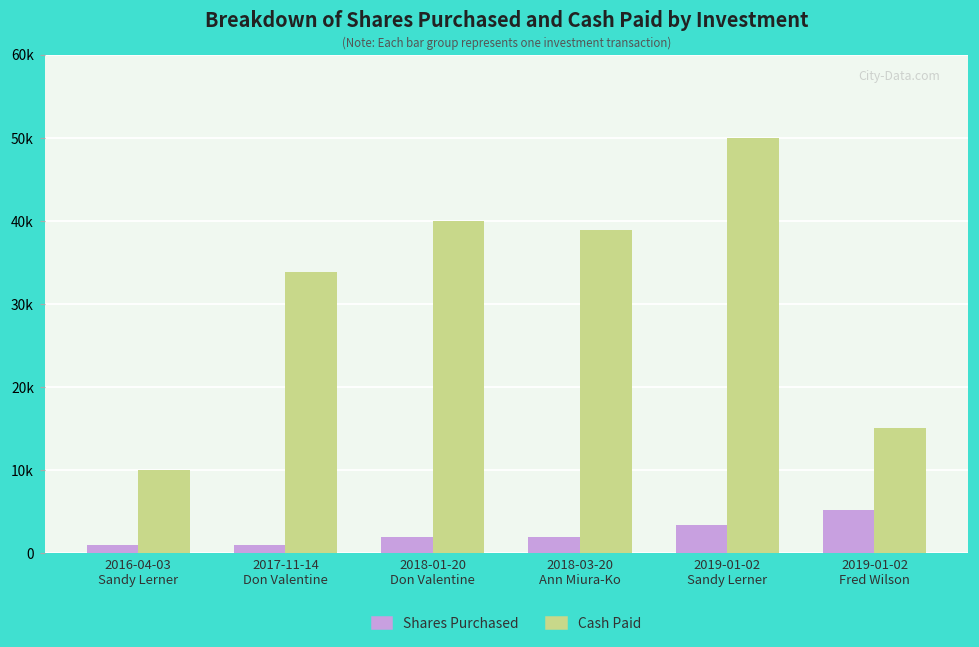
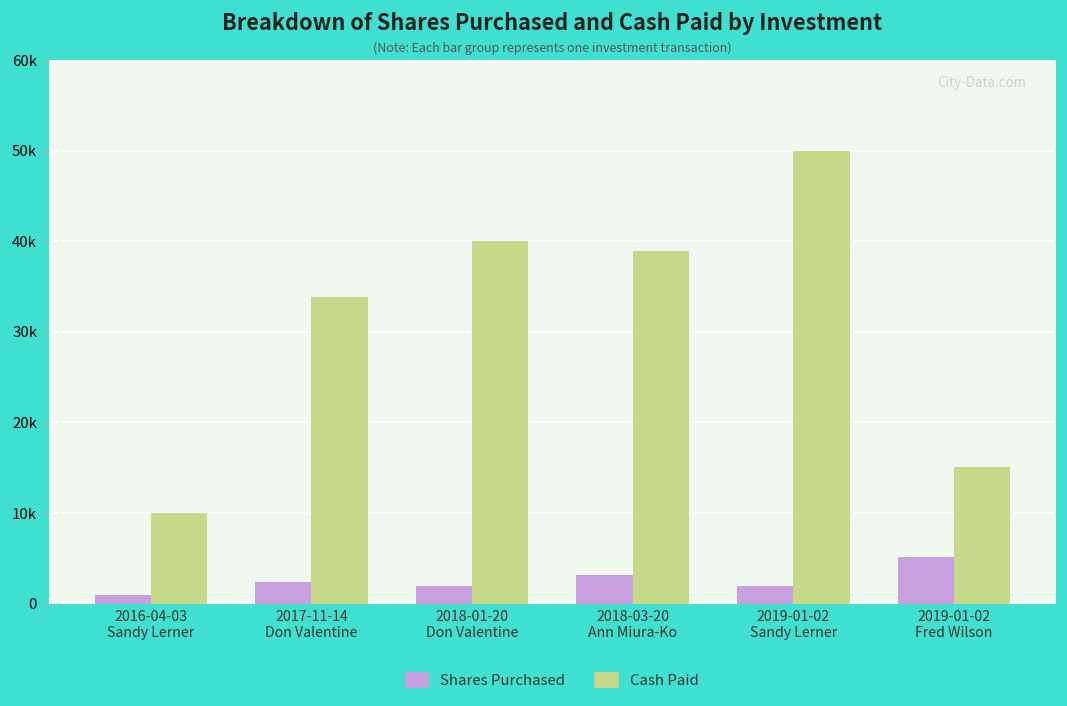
  {
    "Shares Purchased": {
      "2016-04-03 Sandy Lerner": 1000,
-     "2017-11-14 Don Valentine": 1000,
+     "2017-11-14 Don Valentine": 2000,
      "2018-01-20 Don Valentine": 2000,
-     "2018-03-20 Ann Miura-Ko": 2000,
-     "2019-01-02 Sandy Lerner": 3000,
+     "2018-03-20 Ann Miura-Ko": 3000,
+     "2019-01-02 Sandy Lerner": 2000,
      "2019-01-02 Fred Wilson": 5000
    },
    "Cash Paid": {
      "2016-04-03 Sandy Lerner": 10000,
      "2017-11-14 Don Valentine": 34000,
      "2018-01-20 Don Valentine": 40000,
      "2018-03-20 Ann Miura-Ko": 39000,
      "2019-01-02 Sandy Lerner": 50000,
      "2019-01-02 Fred Wilson": 15000
    }
  }
